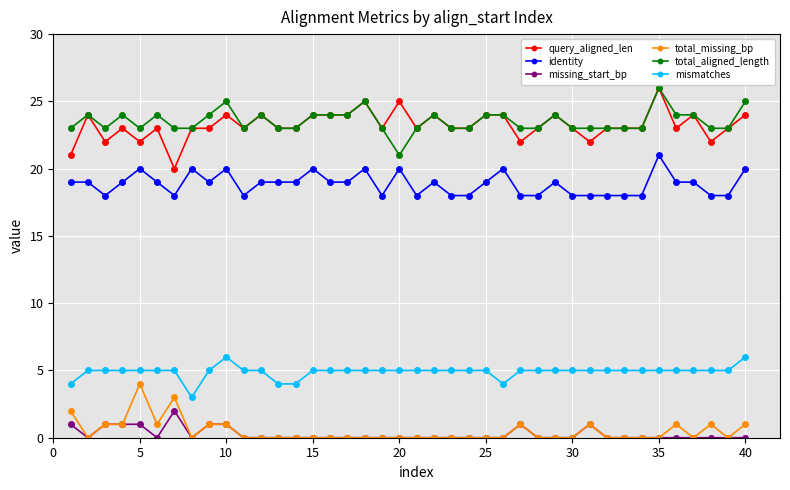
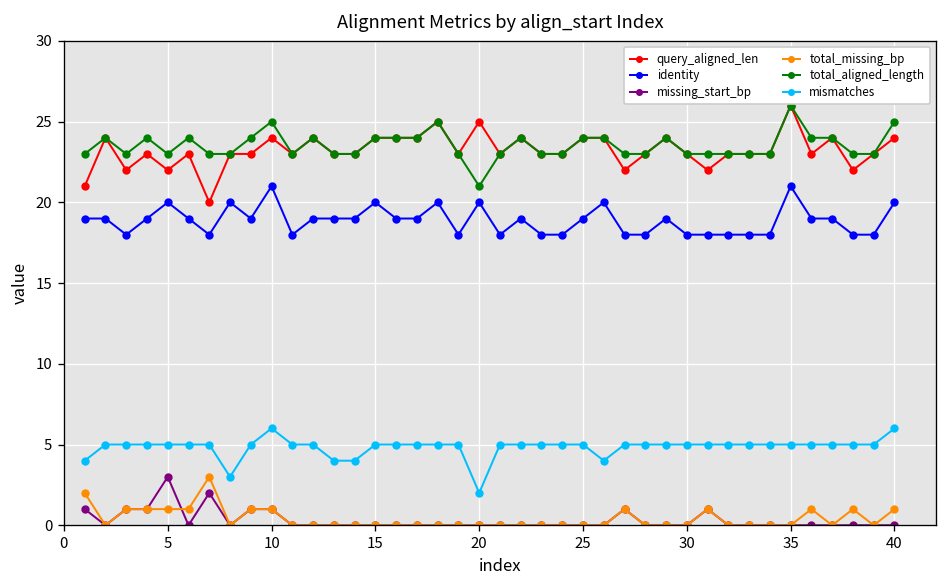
  {
    "query_aligned_len": {
      "5": 22,
      "10": 24,
      "20": 25,
      "40": 24
    },
    "identity": {
      "5": 20,
-     "10": 20,
+     "10": 21,
      "15": 20,
      "20": 20,
      "25": 19,
      "30": 18,
      "35": 21,
      "40": 20
    },
    "missing_start_bp": {
-     "5": 1,
+     "5": 3,
      "40": 0
    },
    "total_missing_bp": {
-     "5": 4,
+     "5": 1,
      "40": 1
    },
    "total_aligned_length": {
      "5": 23,
      "10": 25,
      "20": 21,
      "40": 25
    },
    "mismatches": {
      "5": 5,
      "10": 6,
      "15": 5,
-     "20": 5,
+     "20": 2,
      "25": 5,
      "30": 5,
      "35": 5,
      "40": 6
    }
  }
